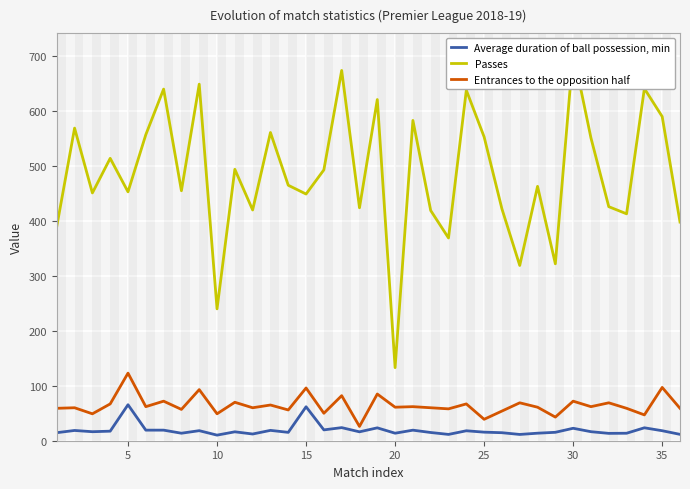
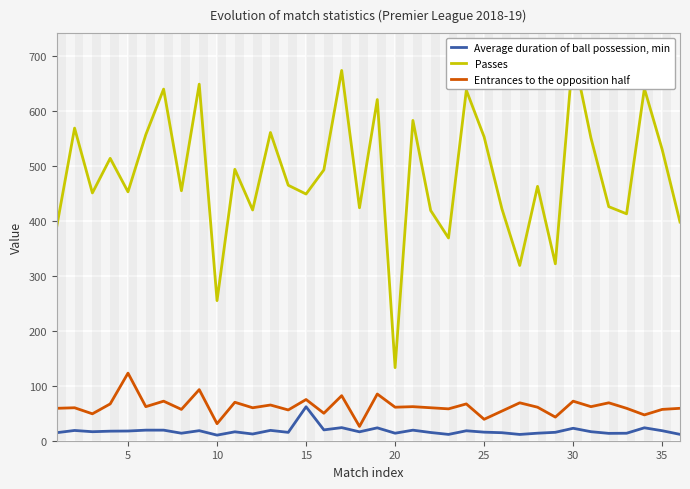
  {
    "Average duration of ball possession, min": {
-     "5": 70,
+     "5": 20,
      "10": 10,
      "15": 60,
      "20": 10,
      "25": 20,
      "30": 20,
      "35": 20
    },
    "Passes": {
      "5": 450,
-     "10": 240,
+     "10": 260,
      "15": 450,
      "20": 130,
      "25": 550,
-     "35": 590
+     "35": 530
    },
    "Entrances to the opposition half": {
      "5": 120,
-     "10": 50,
-     "15": 100,
+     "10": 30,
+     "15": 80,
      "20": 60,
      "25": 40,
      "30": 70,
-     "35": 100
+     "35": 60
    }
  }
